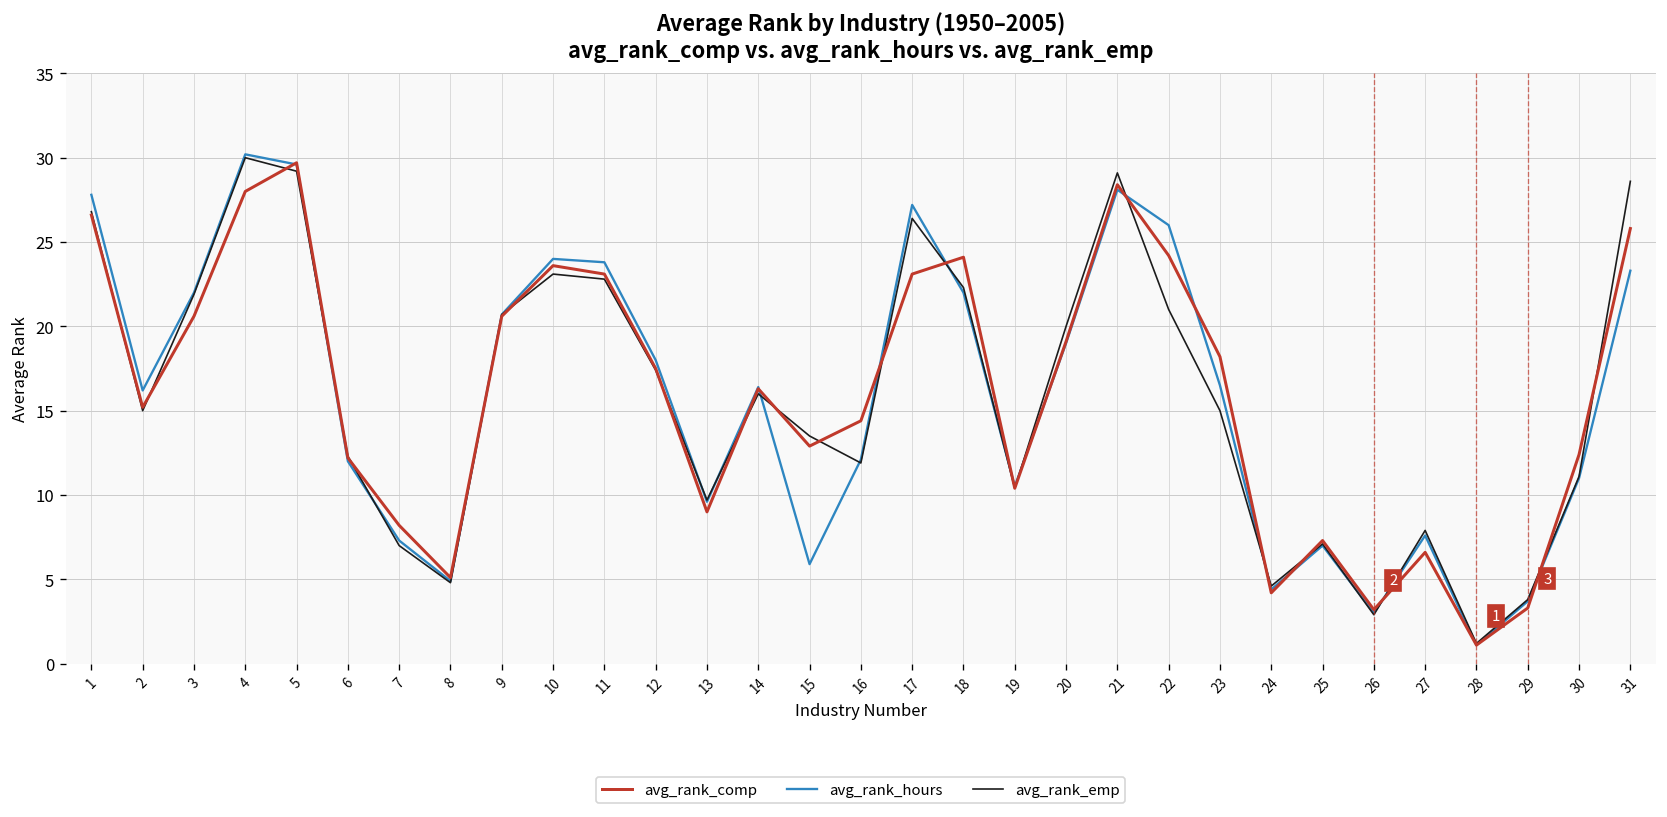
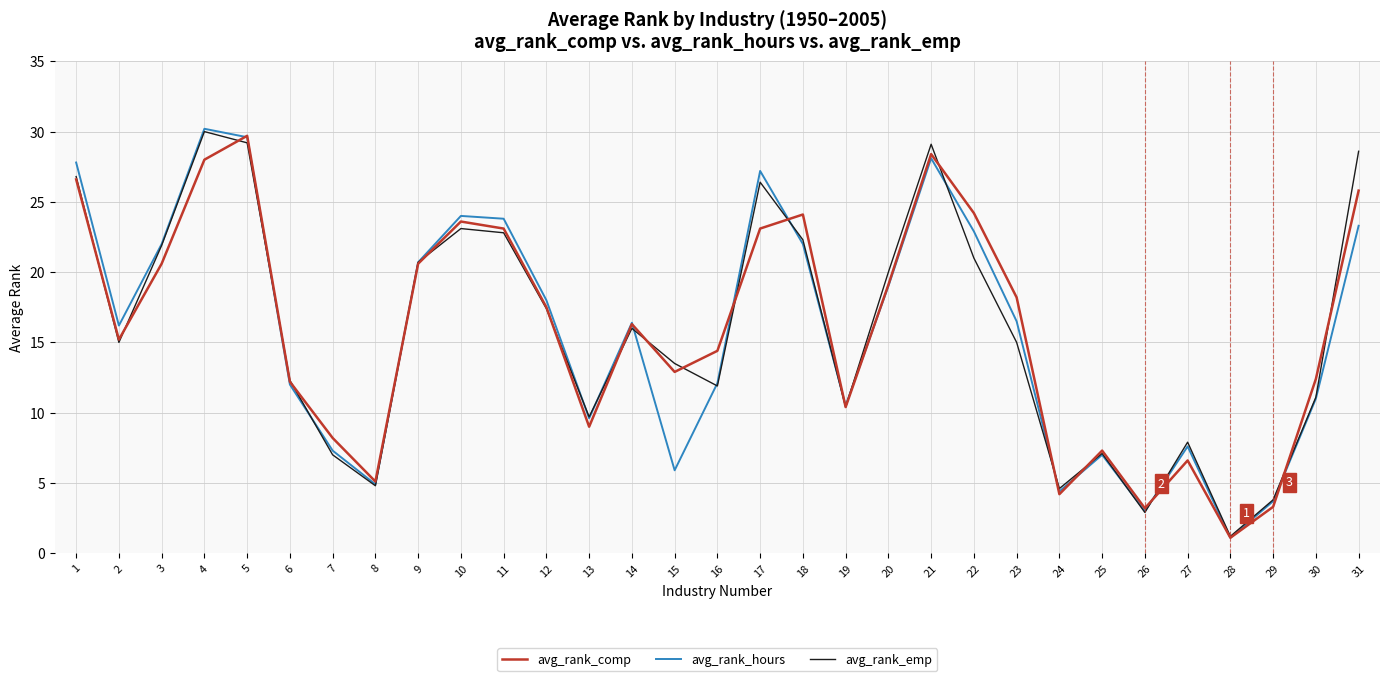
  {
    "avg_rank_comp": {
      "1": 26.6,
      "2": 15.2,
      "3": 20.6,
      "4": 28.0,
      "7": 8.2,
      "8": 5.1,
      "10": 23.6,
      "11": 23.1,
      "13": 9.0,
      "15": 12.9,
      "16": 14.4,
      "17": 23.1,
      "18": 24.1,
      "21": 28.4,
      "22": 24.2,
      "23": 18.2,
      "24": 4.2,
      "25": 7.3,
      "27": 6.6,
      "30": 12.4,
      "31": 25.8
    },
    "avg_rank_hours": {
      "1": 27.8,
      "2": 16.2,
      "4": 30.2,
      "6": 12.0,
      "7": 7.3,
      "10": 24.0,
      "11": 23.8,
      "12": 18.0,
      "15": 5.9,
      "16": 12.1,
      "17": 27.2,
      "18": 22.0,
      "21": 28.1,
-     "22": 26.0,
+     "22": 22.9,
      "23": 16.5,
      "24": 4.4,
      "27": 7.6,
      "31": 23.3
    },
    "avg_rank_emp": {
      "1": 26.8,
      "2": 15.0,
      "4": 30.0,
      "5": 29.2,
      "7": 7.0,
      "10": 23.1,
      "11": 22.8,
      "14": 16.0,
      "15": 13.5,
      "16": 11.9,
      "17": 26.4,
      "18": 22.3,
      "20": 20.0,
      "21": 29.1,
      "22": 21.0,
      "23": 15.0,
      "24": 4.6,
      "27": 7.9,
      "31": 28.6
    }
  }
